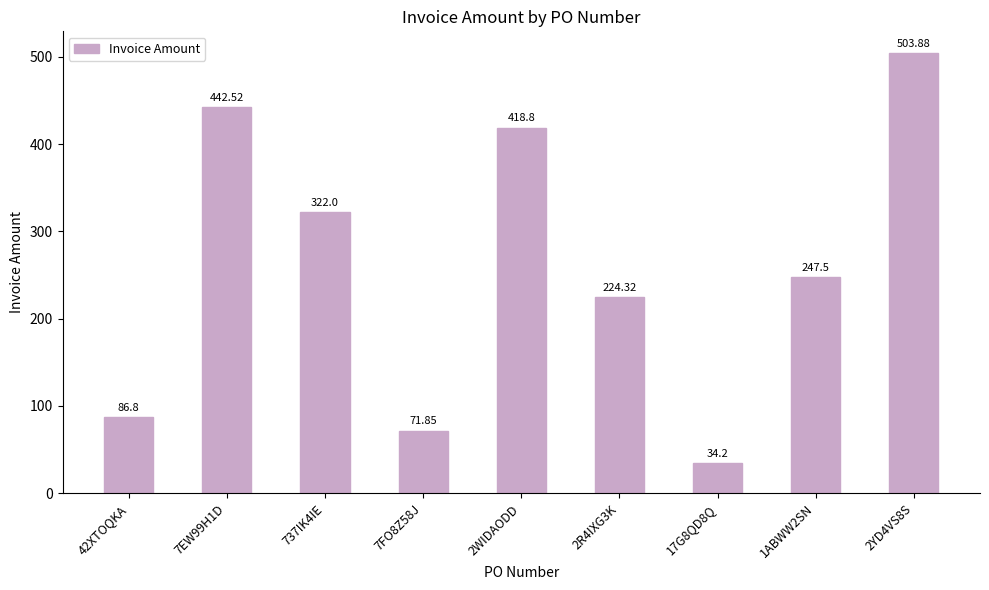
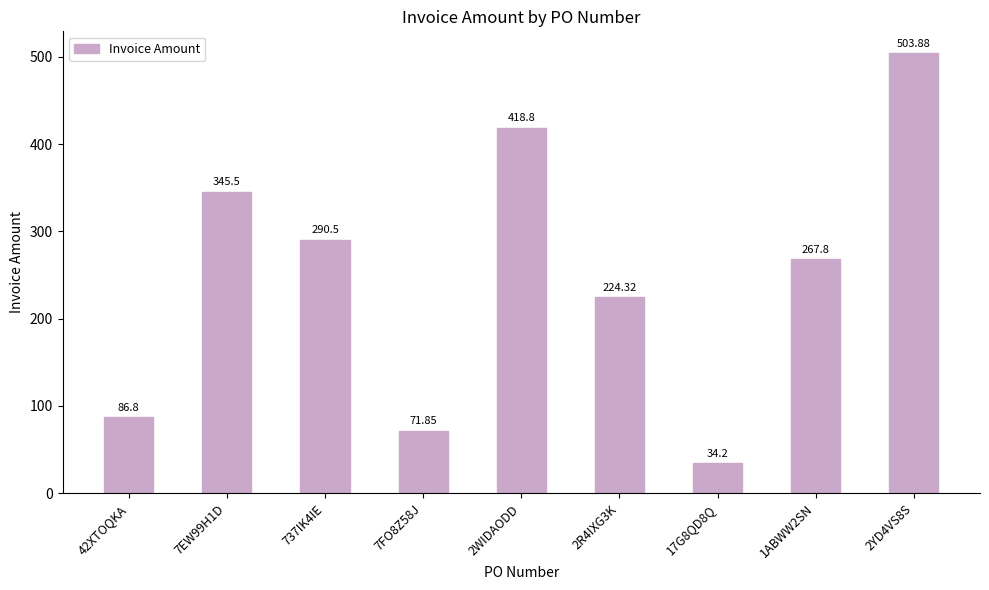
  {
    "42XTOQKA": 86.8,
-   "7EW99H1D": 442.52,
-   "737IK4IE": 322.0,
+   "7EW99H1D": 345.5,
+   "737IK4IE": 290.5,
    "7FO8Z58J": 71.85,
    "2WIDAODD": 418.8,
    "2R4IXG3K": 224.32,
    "17G8QD8Q": 34.2,
-   "1ABWW2SN": 247.5,
+   "1ABWW2SN": 267.8,
    "2YD4VS8S": 503.88
  }
